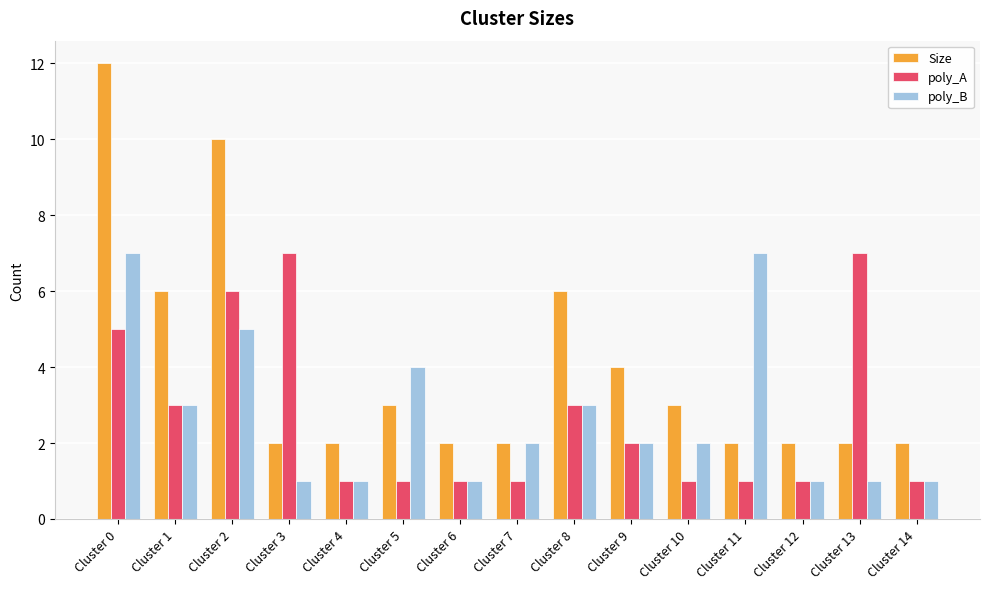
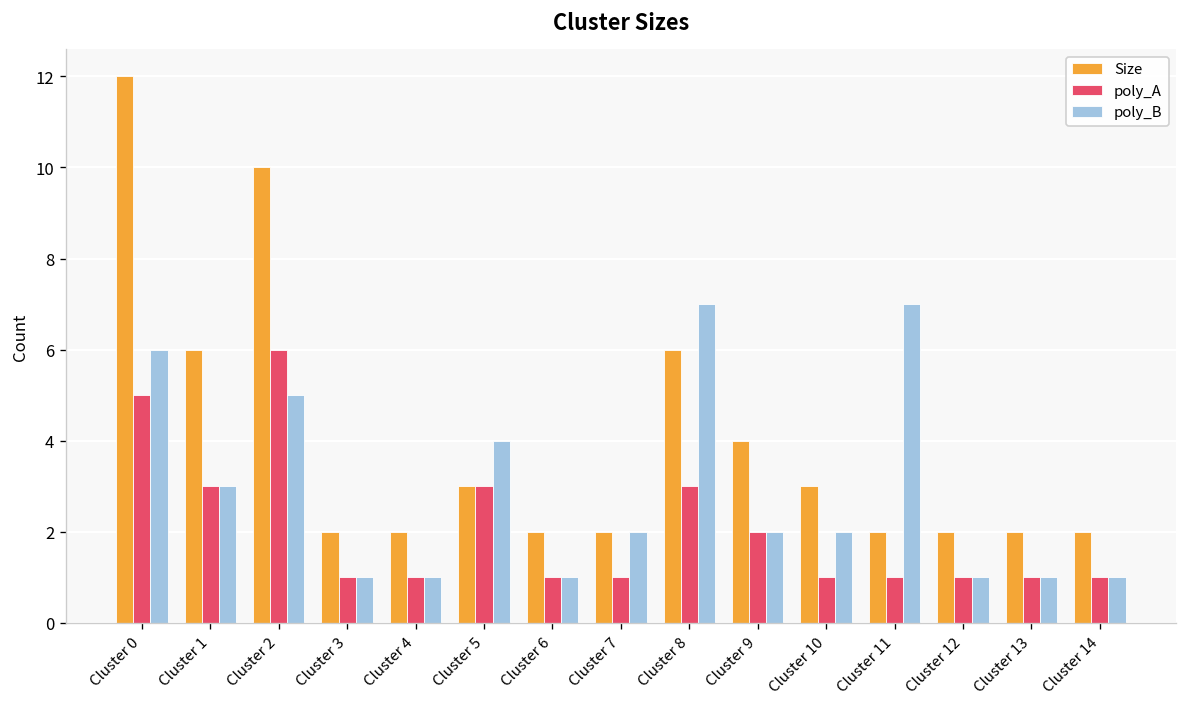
  {
    "Size": {
      "Cluster 0": 12,
      "Cluster 1": 6,
      "Cluster 2": 10,
      "Cluster 3": 2,
      "Cluster 4": 2,
      "Cluster 5": 3,
      "Cluster 6": 2,
      "Cluster 7": 2,
      "Cluster 8": 6,
      "Cluster 9": 4,
      "Cluster 10": 3,
      "Cluster 11": 2,
      "Cluster 12": 2,
      "Cluster 13": 2,
      "Cluster 14": 2
    },
    "poly_A": {
      "Cluster 0": 5,
      "Cluster 1": 3,
      "Cluster 2": 6,
-     "Cluster 3": 7,
+     "Cluster 3": 1,
      "Cluster 4": 1,
-     "Cluster 5": 1,
+     "Cluster 5": 3,
      "Cluster 6": 1,
      "Cluster 7": 1,
      "Cluster 8": 3,
      "Cluster 9": 2,
      "Cluster 10": 1,
      "Cluster 11": 1,
      "Cluster 12": 1,
-     "Cluster 13": 7,
+     "Cluster 13": 1,
      "Cluster 14": 1
    },
    "poly_B": {
-     "Cluster 0": 7,
+     "Cluster 0": 6,
      "Cluster 1": 3,
      "Cluster 2": 5,
      "Cluster 3": 1,
      "Cluster 4": 1,
      "Cluster 5": 4,
      "Cluster 6": 1,
      "Cluster 7": 2,
-     "Cluster 8": 3,
+     "Cluster 8": 7,
      "Cluster 9": 2,
      "Cluster 10": 2,
      "Cluster 11": 7,
      "Cluster 12": 1,
      "Cluster 13": 1,
      "Cluster 14": 1
    }
  }
